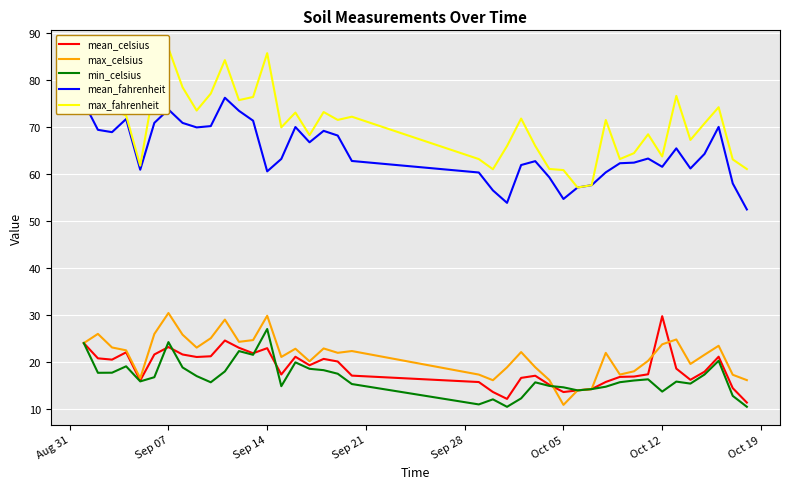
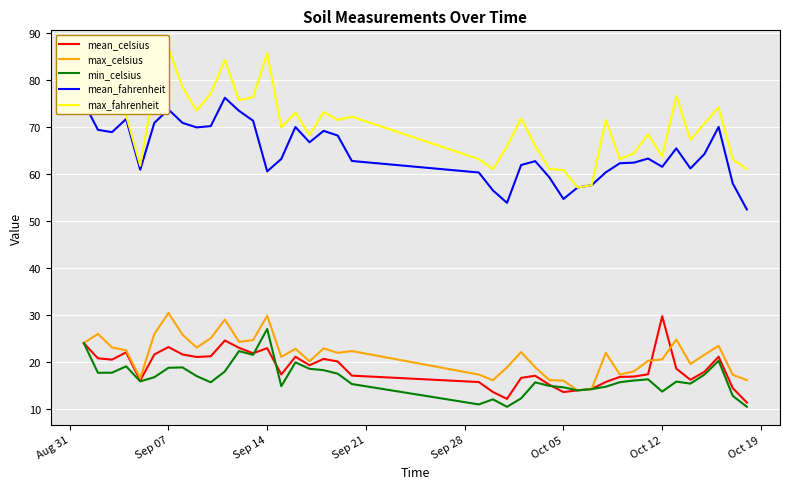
  {
    "mean_celsius": {
      "Sep 07": 23,
      "Sep 14": 23,
      "Oct 05": 14,
      "Oct 12": 30
    },
    "max_celsius": {
      "Sep 07": 30,
      "Sep 14": 30,
-     "Oct 05": 11,
-     "Oct 12": 24
+     "Oct 05": 16,
+     "Oct 12": 21
    },
    "min_celsius": {
-     "Sep 07": 24,
+     "Sep 07": 19,
      "Sep 14": 27,
      "Oct 05": 15,
      "Oct 12": 14
    },
    "mean_fahrenheit": {
      "Sep 14": 61,
      "Oct 05": 55,
      "Oct 12": 62
    },
    "max_fahrenheit": {
      "Sep 14": 86,
      "Oct 05": 61,
      "Oct 12": 64
    }
  }
